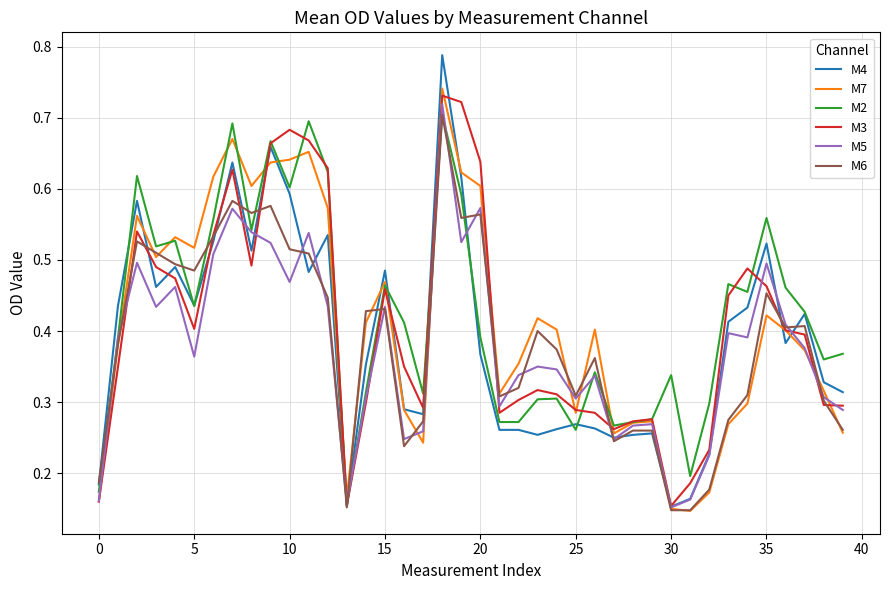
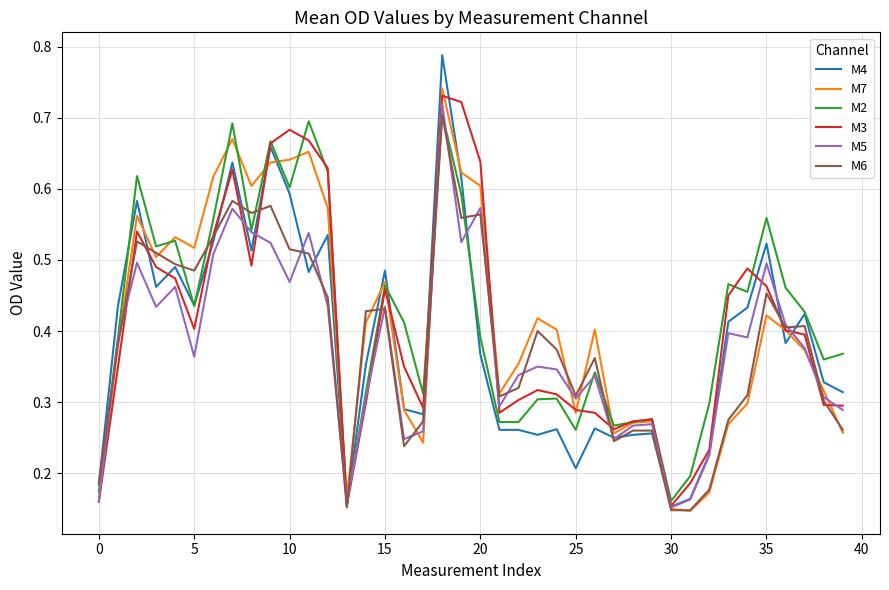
  {
    "M4": {
      "10": 0.59,
      "15": 0.49,
      "20": 0.37,
-     "25": 0.27,
+     "25": 0.21,
      "35": 0.52
    },
    "M7": {
      "5": 0.52,
      "10": 0.64,
      "15": 0.47,
      "20": 0.60,
      "25": 0.29,
      "35": 0.42
    },
    "M2": {
      "0": 0.17,
      "10": 0.60,
      "15": 0.46,
      "20": 0.39,
      "25": 0.26,
-     "30": 0.34,
+     "30": 0.16,
      "35": 0.56
    },
    "M3": {
      "5": 0.40,
      "10": 0.68,
      "15": 0.46,
      "20": 0.64,
      "25": 0.29,
      "35": 0.46
    },
    "M5": {
      "5": 0.36,
      "10": 0.47,
      "20": 0.57,
      "25": 0.31,
      "35": 0.50
    },
    "M6": {
      "5": 0.49,
      "10": 0.52,
      "20": 0.56,
      "25": 0.31,
      "35": 0.45
    }
  }
